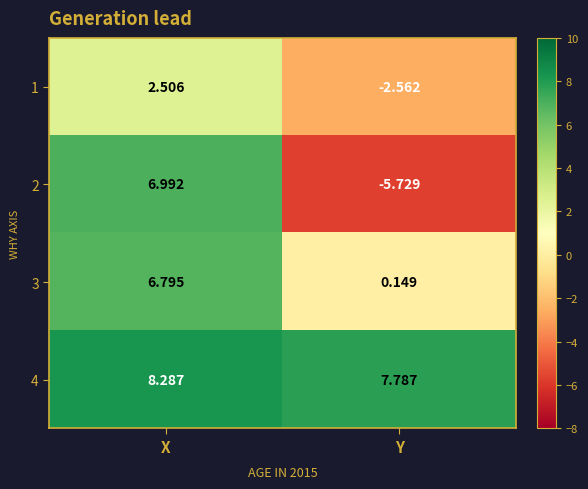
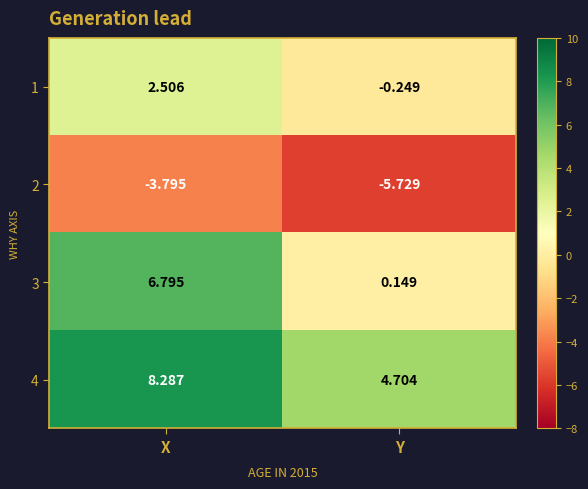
  {
    "1": {
      "X": 2.506,
-     "Y": -2.562
+     "Y": -0.249
    },
    "2": {
-     "X": 6.992,
+     "X": -3.795,
      "Y": -5.729
    },
    "3": {
      "X": 6.795,
      "Y": 0.149
    },
    "4": {
      "X": 8.287,
-     "Y": 7.787
+     "Y": 4.704
    }
  }
